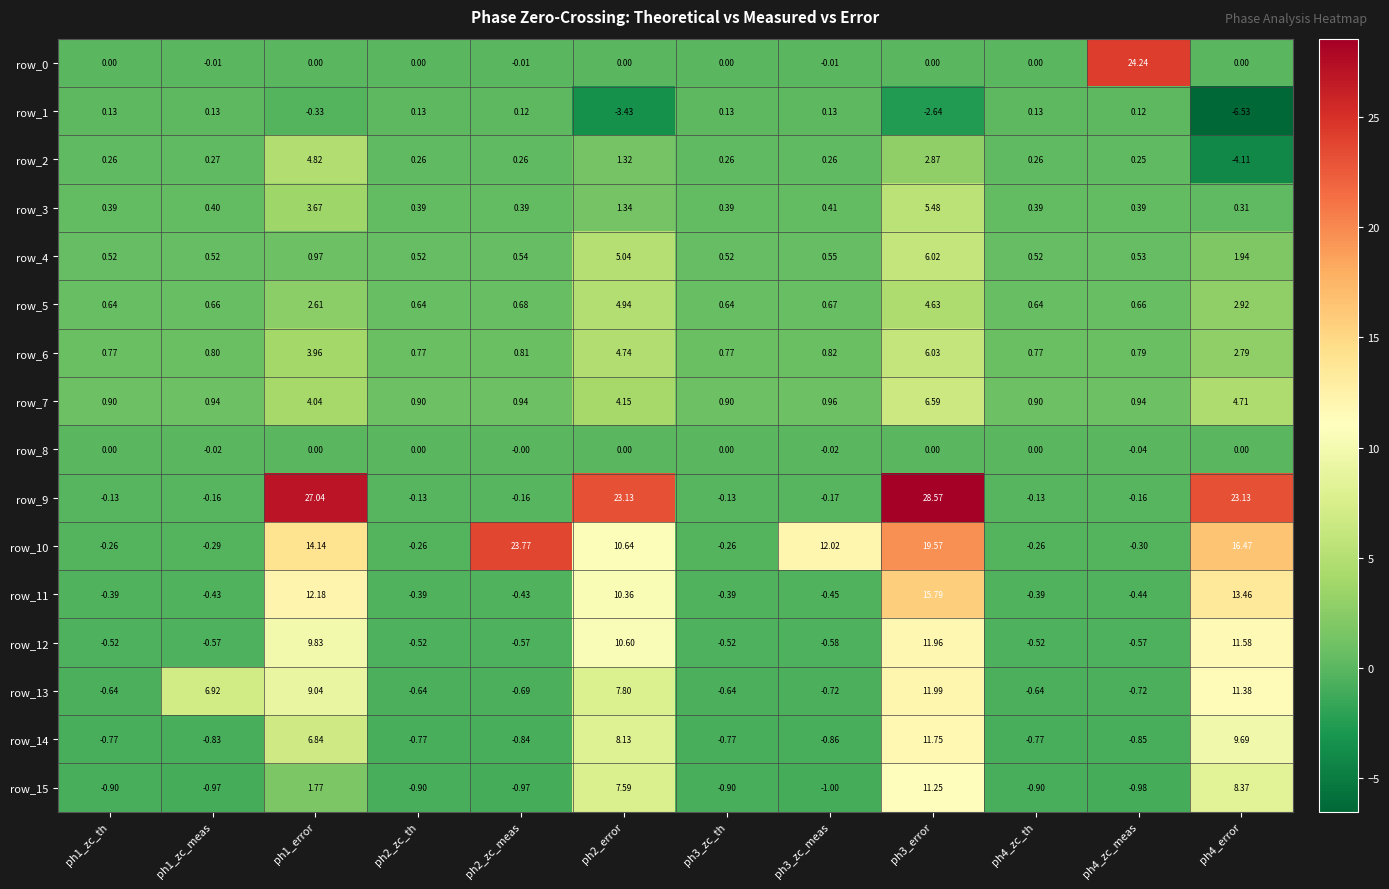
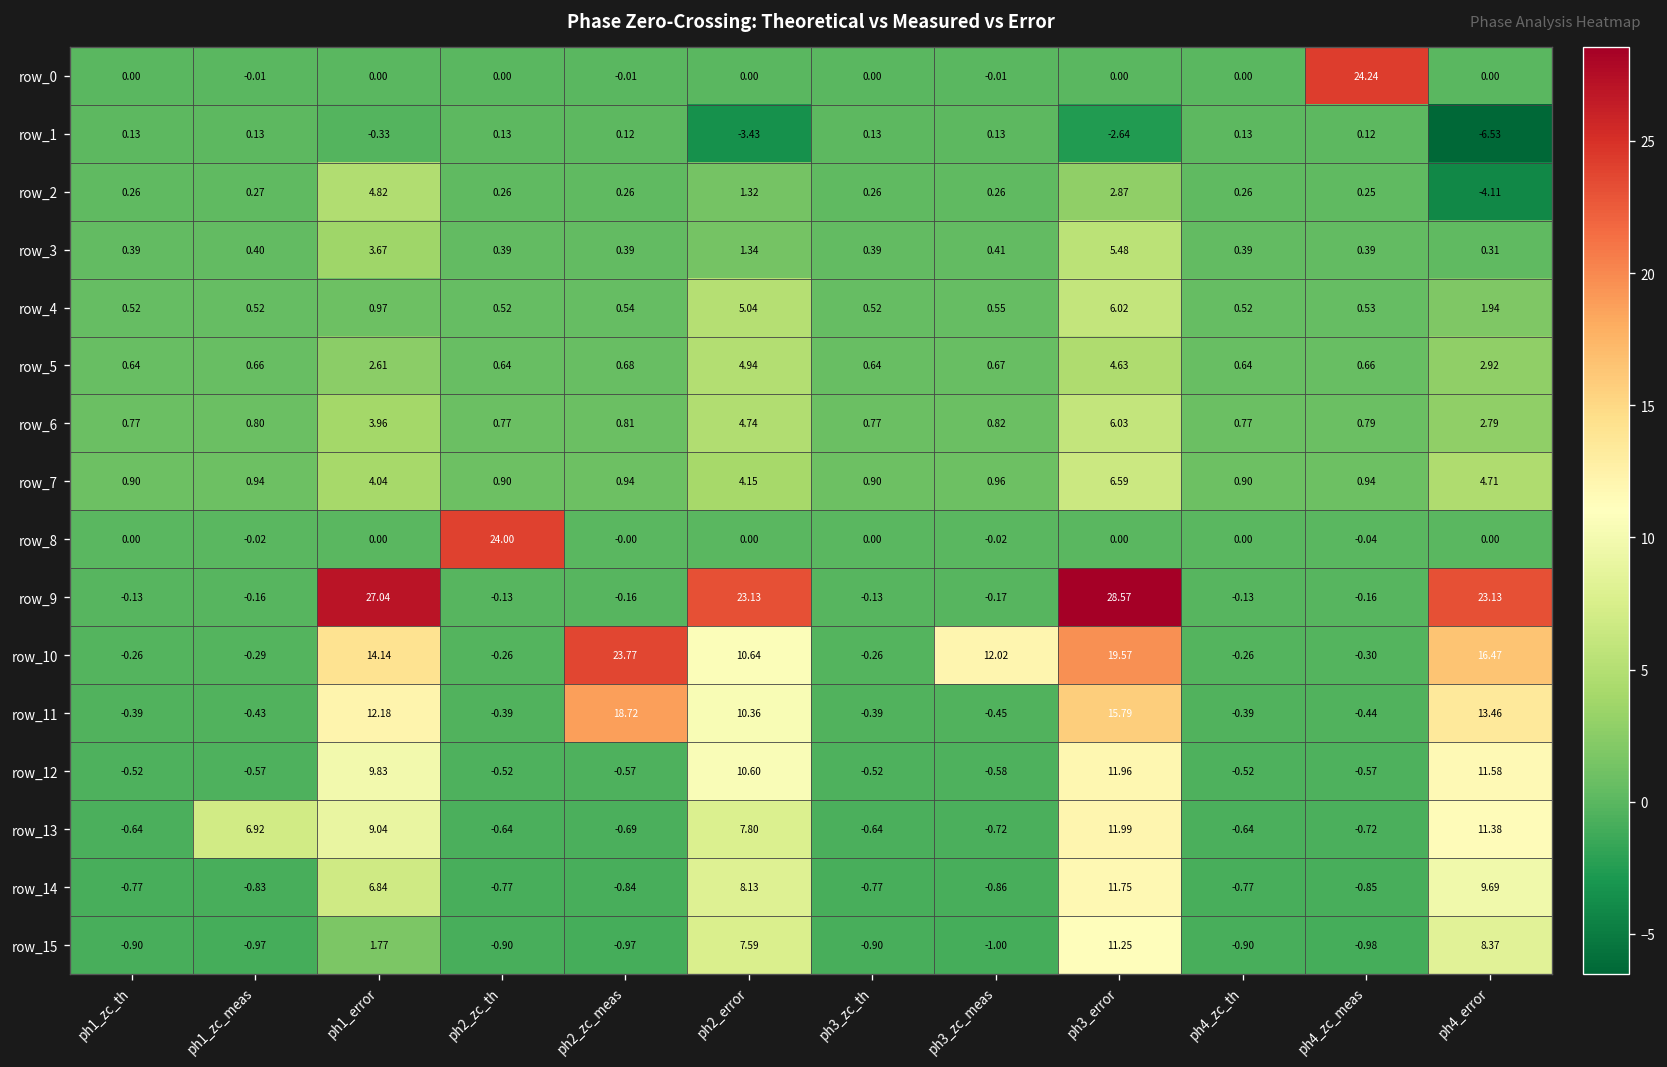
  {
    "row_0": {
      "ph1_zc_th": 0.00,
      "ph1_zc_meas": -0.01,
      "ph1_error": 0.00,
      "ph2_zc_th": 0.00,
      "ph2_zc_meas": -0.01,
      "ph2_error": 0.00,
      "ph3_zc_th": 0.00,
      "ph3_zc_meas": -0.01,
      "ph3_error": 0.00,
      "ph4_zc_th": 0.00,
      "ph4_zc_meas": 24.24,
      "ph4_error": 0.00
    },
    "row_1": {
      "ph1_zc_th": 0.13,
      "ph1_zc_meas": 0.13,
      "ph1_error": -0.33,
      "ph2_zc_th": 0.13,
      "ph2_zc_meas": 0.12,
      "ph2_error": -3.43,
      "ph3_zc_th": 0.13,
      "ph3_zc_meas": 0.13,
      "ph3_error": -2.64,
      "ph4_zc_th": 0.13,
      "ph4_zc_meas": 0.12,
      "ph4_error": -6.53
    },
    "row_2": {
      "ph1_zc_th": 0.26,
      "ph1_zc_meas": 0.27,
      "ph1_error": 4.82,
      "ph2_zc_th": 0.26,
      "ph2_zc_meas": 0.26,
      "ph2_error": 1.32,
      "ph3_zc_th": 0.26,
      "ph3_zc_meas": 0.26,
      "ph3_error": 2.87,
      "ph4_zc_th": 0.26,
      "ph4_zc_meas": 0.25,
      "ph4_error": -4.11
    },
    "row_3": {
      "ph1_zc_th": 0.39,
      "ph1_zc_meas": 0.40,
      "ph1_error": 3.67,
      "ph2_zc_th": 0.39,
      "ph2_zc_meas": 0.39,
      "ph2_error": 1.34,
      "ph3_zc_th": 0.39,
      "ph3_zc_meas": 0.41,
      "ph3_error": 5.48,
      "ph4_zc_th": 0.39,
      "ph4_zc_meas": 0.39,
      "ph4_error": 0.31
    },
    "row_4": {
      "ph1_zc_th": 0.52,
      "ph1_zc_meas": 0.52,
      "ph1_error": 0.97,
      "ph2_zc_th": 0.52,
      "ph2_zc_meas": 0.54,
      "ph2_error": 5.04,
      "ph3_zc_th": 0.52,
      "ph3_zc_meas": 0.55,
      "ph3_error": 6.02,
      "ph4_zc_th": 0.52,
      "ph4_zc_meas": 0.53,
      "ph4_error": 1.94
    },
    "row_5": {
      "ph1_zc_th": 0.64,
      "ph1_zc_meas": 0.66,
      "ph1_error": 2.61,
      "ph2_zc_th": 0.64,
      "ph2_zc_meas": 0.68,
      "ph2_error": 4.94,
      "ph3_zc_th": 0.64,
      "ph3_zc_meas": 0.67,
      "ph3_error": 4.63,
      "ph4_zc_th": 0.64,
      "ph4_zc_meas": 0.66,
      "ph4_error": 2.92
    },
    "row_6": {
      "ph1_zc_th": 0.77,
      "ph1_zc_meas": 0.80,
      "ph1_error": 3.96,
      "ph2_zc_th": 0.77,
      "ph2_zc_meas": 0.81,
      "ph2_error": 4.74,
      "ph3_zc_th": 0.77,
      "ph3_zc_meas": 0.82,
      "ph3_error": 6.03,
      "ph4_zc_th": 0.77,
      "ph4_zc_meas": 0.79,
      "ph4_error": 2.79
    },
    "row_7": {
      "ph1_zc_th": 0.90,
      "ph1_zc_meas": 0.94,
      "ph1_error": 4.04,
      "ph2_zc_th": 0.90,
      "ph2_zc_meas": 0.94,
      "ph2_error": 4.15,
      "ph3_zc_th": 0.90,
      "ph3_zc_meas": 0.96,
      "ph3_error": 6.59,
      "ph4_zc_th": 0.90,
      "ph4_zc_meas": 0.94,
      "ph4_error": 4.71
    },
    "row_8": {
      "ph1_zc_th": 0.00,
      "ph1_zc_meas": -0.02,
      "ph1_error": 0.00,
-     "ph2_zc_th": 0.00,
+     "ph2_zc_th": 24.00,
      "ph2_zc_meas": -0.00,
      "ph2_error": 0.00,
      "ph3_zc_th": 0.00,
      "ph3_zc_meas": -0.02,
      "ph3_error": 0.00,
      "ph4_zc_th": 0.00,
      "ph4_zc_meas": -0.04,
      "ph4_error": 0.00
    },
    "row_9": {
      "ph1_zc_th": -0.13,
      "ph1_zc_meas": -0.16,
      "ph1_error": 27.04,
      "ph2_zc_th": -0.13,
      "ph2_zc_meas": -0.16,
      "ph2_error": 23.13,
      "ph3_zc_th": -0.13,
      "ph3_zc_meas": -0.17,
      "ph3_error": 28.57,
      "ph4_zc_th": -0.13,
      "ph4_zc_meas": -0.16,
      "ph4_error": 23.13
    },
    "row_10": {
      "ph1_zc_th": -0.26,
      "ph1_zc_meas": -0.29,
      "ph1_error": 14.14,
      "ph2_zc_th": -0.26,
      "ph2_zc_meas": 23.77,
      "ph2_error": 10.64,
      "ph3_zc_th": -0.26,
      "ph3_zc_meas": 12.02,
      "ph3_error": 19.57,
      "ph4_zc_th": -0.26,
      "ph4_zc_meas": -0.30,
      "ph4_error": 16.47
    },
    "row_11": {
      "ph1_zc_th": -0.39,
      "ph1_zc_meas": -0.43,
      "ph1_error": 12.18,
      "ph2_zc_th": -0.39,
-     "ph2_zc_meas": -0.43,
+     "ph2_zc_meas": 18.72,
      "ph2_error": 10.36,
      "ph3_zc_th": -0.39,
      "ph3_zc_meas": -0.45,
      "ph3_error": 15.79,
      "ph4_zc_th": -0.39,
      "ph4_zc_meas": -0.44,
      "ph4_error": 13.46
    },
    "row_12": {
      "ph1_zc_th": -0.52,
      "ph1_zc_meas": -0.57,
      "ph1_error": 9.83,
      "ph2_zc_th": -0.52,
      "ph2_zc_meas": -0.57,
      "ph2_error": 10.60,
      "ph3_zc_th": -0.52,
      "ph3_zc_meas": -0.58,
      "ph3_error": 11.96,
      "ph4_zc_th": -0.52,
      "ph4_zc_meas": -0.57,
      "ph4_error": 11.58
    },
    "row_13": {
      "ph1_zc_th": -0.64,
      "ph1_zc_meas": 6.92,
      "ph1_error": 9.04,
      "ph2_zc_th": -0.64,
      "ph2_zc_meas": -0.69,
      "ph2_error": 7.80,
      "ph3_zc_th": -0.64,
      "ph3_zc_meas": -0.72,
      "ph3_error": 11.99,
      "ph4_zc_th": -0.64,
      "ph4_zc_meas": -0.72,
      "ph4_error": 11.38
    },
    "row_14": {
      "ph1_zc_th": -0.77,
      "ph1_zc_meas": -0.83,
      "ph1_error": 6.84,
      "ph2_zc_th": -0.77,
      "ph2_zc_meas": -0.84,
      "ph2_error": 8.13,
      "ph3_zc_th": -0.77,
      "ph3_zc_meas": -0.86,
      "ph3_error": 11.75,
      "ph4_zc_th": -0.77,
      "ph4_zc_meas": -0.85,
      "ph4_error": 9.69
    },
    "row_15": {
      "ph1_zc_th": -0.90,
      "ph1_zc_meas": -0.97,
      "ph1_error": 1.77,
      "ph2_zc_th": -0.90,
      "ph2_zc_meas": -0.97,
      "ph2_error": 7.59,
      "ph3_zc_th": -0.90,
      "ph3_zc_meas": -1.00,
      "ph3_error": 11.25,
      "ph4_zc_th": -0.90,
      "ph4_zc_meas": -0.98,
      "ph4_error": 8.37
    }
  }
